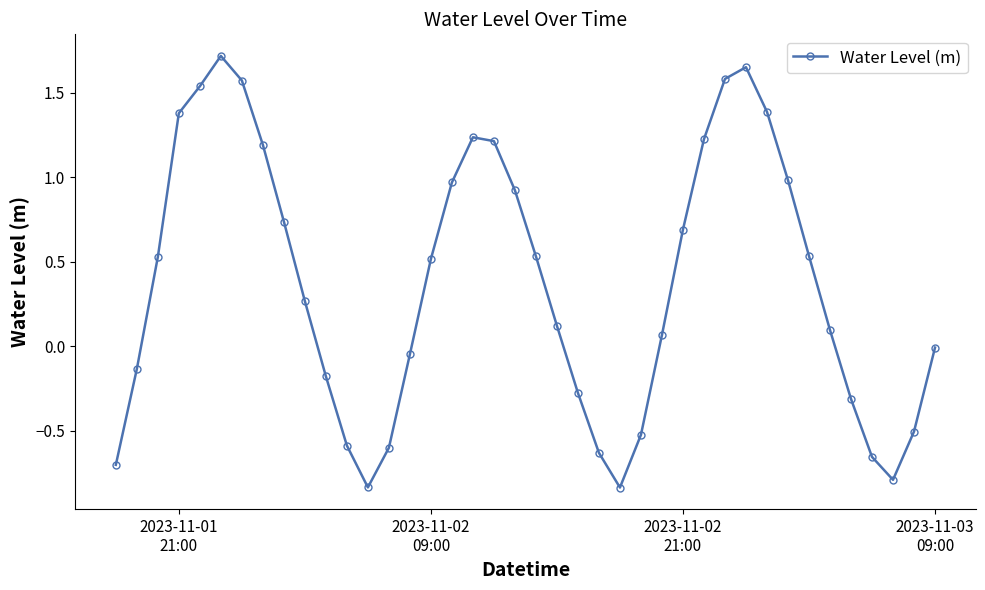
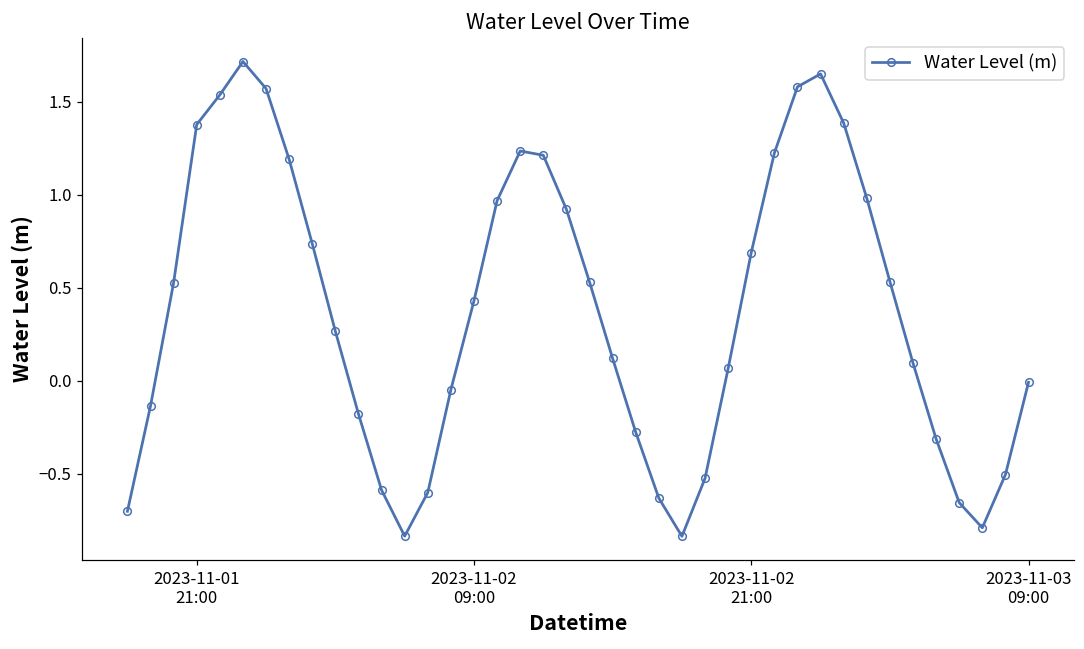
  {
    "2023-11-01 21:00": 1.38,
-   "2023-11-02 09:00": 0.52,
+   "2023-11-02 09:00": 0.43,
    "2023-11-02 21:00": 0.69,
    "2023-11-03 09:00": -0.01
  }
